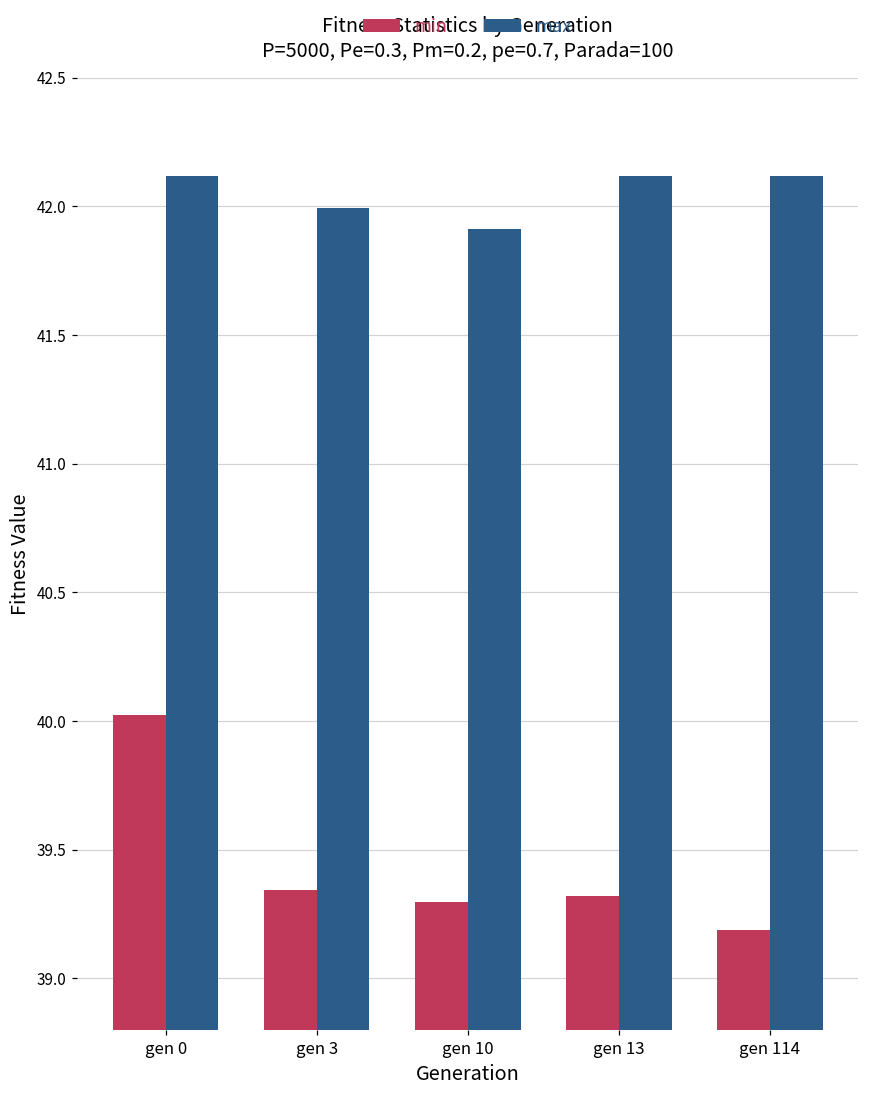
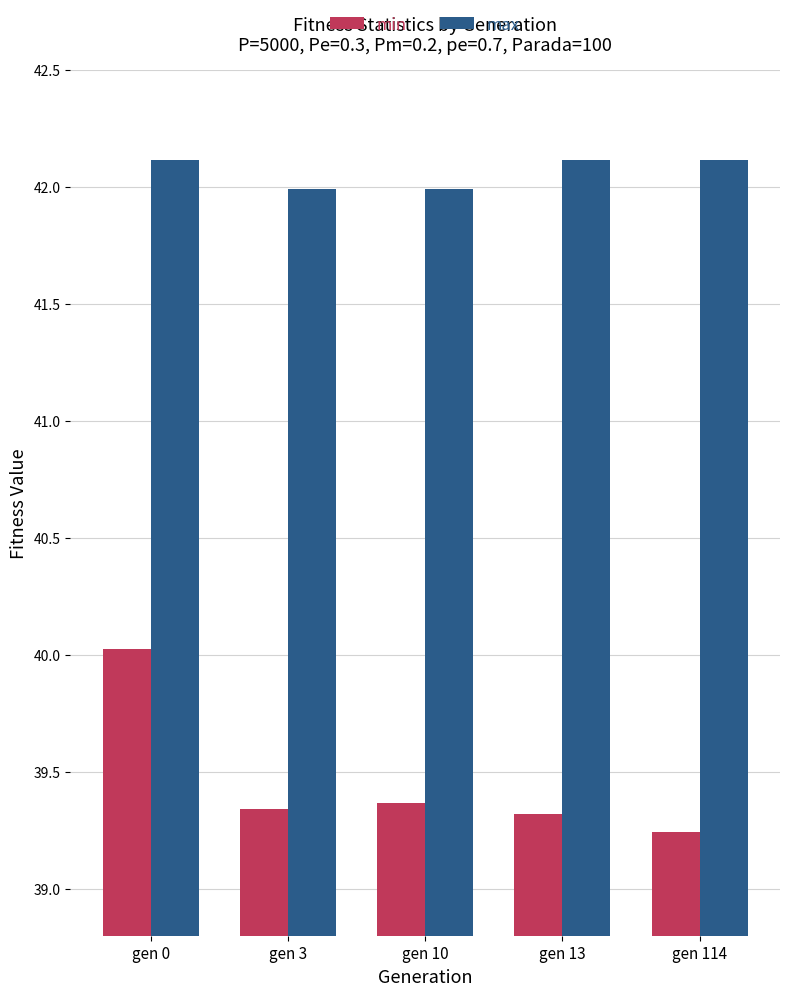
  {
    "min": {
      "gen 0": 40.02,
      "gen 3": 39.34,
-     "gen 10": 39.29,
+     "gen 10": 39.37,
      "gen 13": 39.32,
-     "gen 114": 39.19
+     "gen 114": 39.24
    },
    "max": {
      "gen 0": 42.12,
      "gen 3": 41.99,
-     "gen 10": 41.91,
+     "gen 10": 41.99,
      "gen 13": 42.12,
      "gen 114": 42.12
    }
  }
